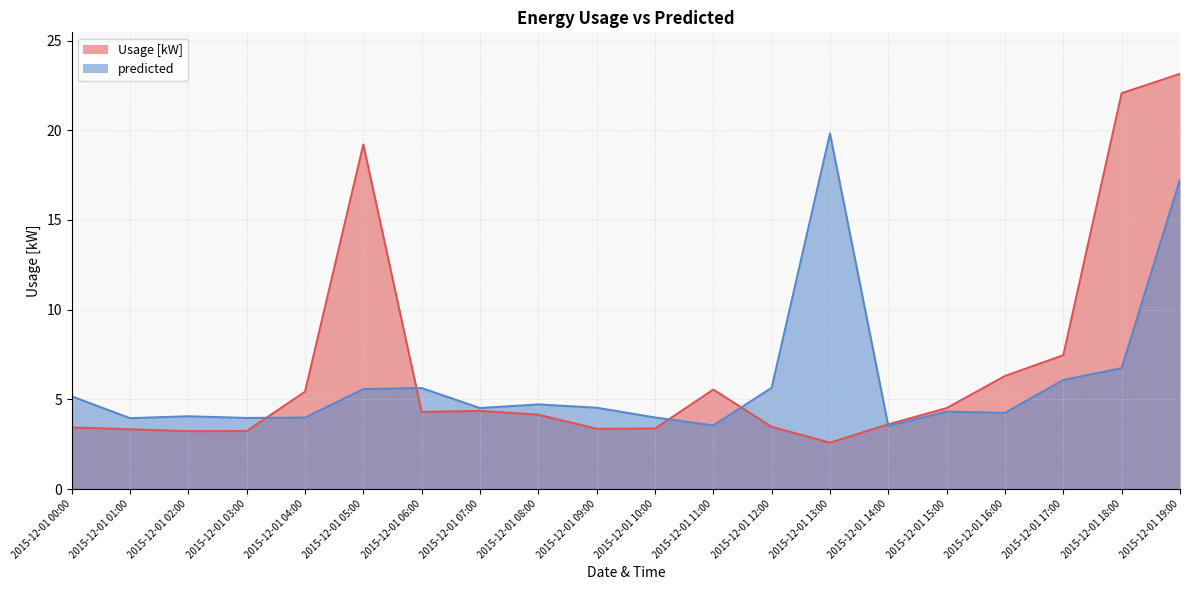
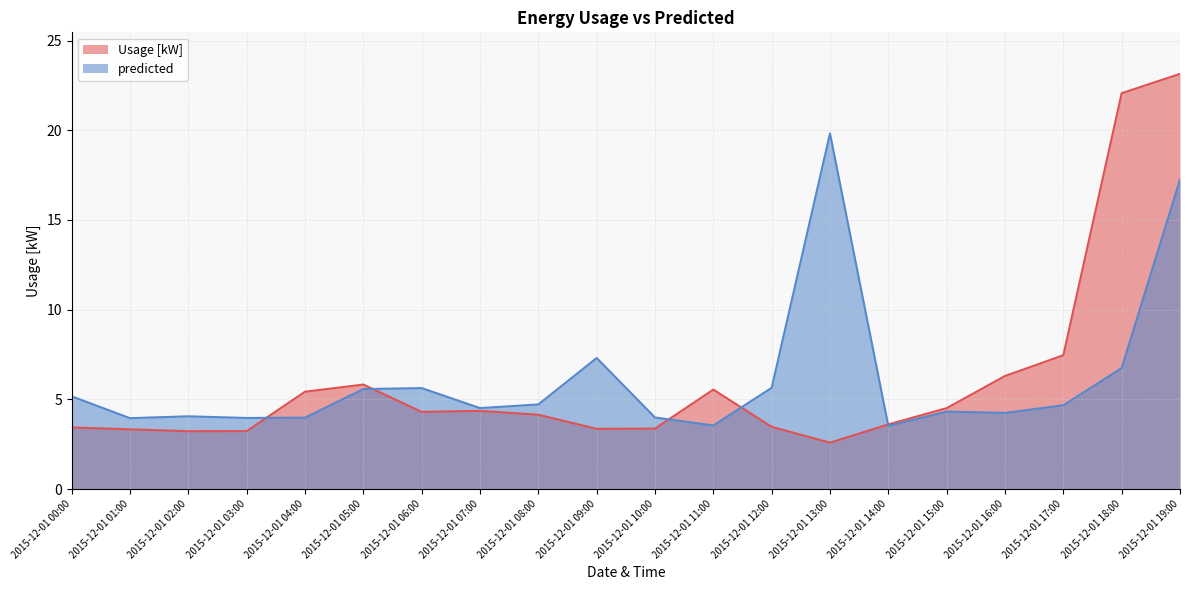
  {
    "Usage [kW]": {
      "2015-12-01 00:00": 3.4,
      "2015-12-01 01:00": 3.3,
      "2015-12-01 02:00": 3.2,
      "2015-12-01 03:00": 3.2,
      "2015-12-01 04:00": 5.4,
-     "2015-12-01 05:00": 19.2,
+     "2015-12-01 05:00": 5.8,
      "2015-12-01 06:00": 4.3,
      "2015-12-01 07:00": 4.4,
      "2015-12-01 08:00": 4.1,
      "2015-12-01 09:00": 3.4,
      "2015-12-01 10:00": 3.4,
      "2015-12-01 11:00": 5.5,
      "2015-12-01 12:00": 3.5,
      "2015-12-01 13:00": 2.6,
      "2015-12-01 15:00": 4.5,
      "2015-12-01 16:00": 6.3,
      "2015-12-01 17:00": 7.5,
      "2015-12-01 18:00": 22.1,
      "2015-12-01 19:00": 23.1
    },
    "predicted": {
      "2015-12-01 00:00": 5.2,
      "2015-12-01 01:00": 4.0,
      "2015-12-01 02:00": 4.1,
      "2015-12-01 03:00": 4.0,
      "2015-12-01 04:00": 4.0,
      "2015-12-01 05:00": 5.6,
      "2015-12-01 06:00": 5.6,
      "2015-12-01 07:00": 4.5,
      "2015-12-01 08:00": 4.7,
-     "2015-12-01 09:00": 4.5,
+     "2015-12-01 09:00": 7.3,
      "2015-12-01 10:00": 4.0,
      "2015-12-01 11:00": 3.5,
      "2015-12-01 12:00": 5.6,
      "2015-12-01 13:00": 19.8,
      "2015-12-01 15:00": 4.3,
      "2015-12-01 16:00": 4.2,
-     "2015-12-01 17:00": 6.1,
+     "2015-12-01 17:00": 4.7,
      "2015-12-01 18:00": 6.7,
      "2015-12-01 19:00": 17.3
    }
  }
